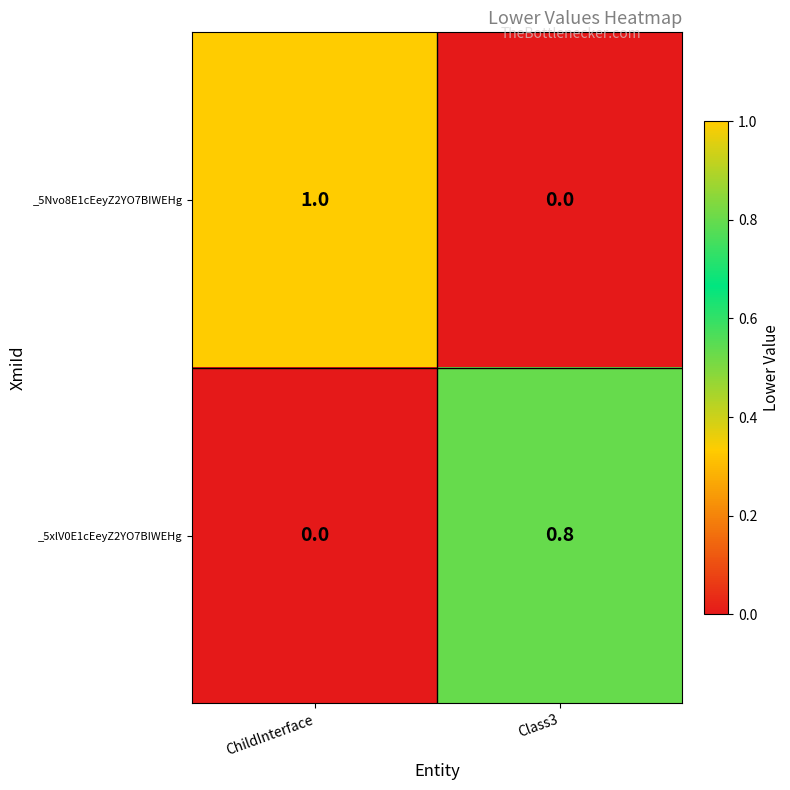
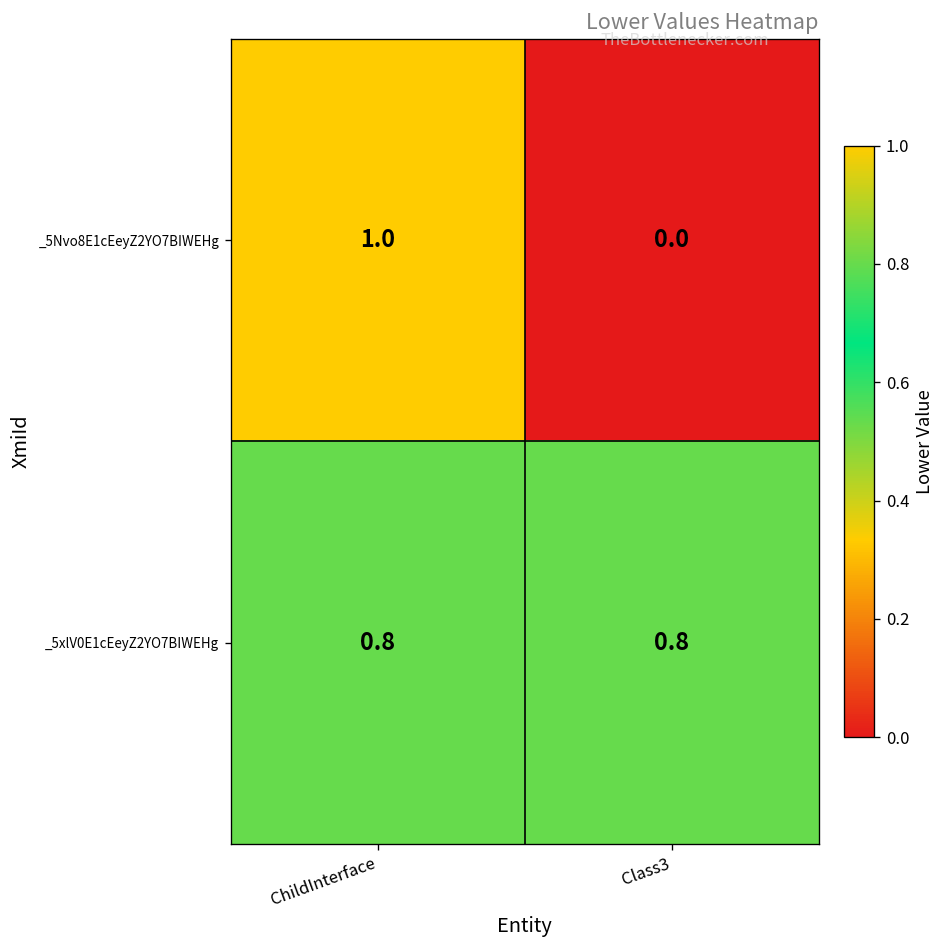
  {
    "_5Nvo8E1cEeyZ2YO7BIWEHg": {
      "ChildInterface": 1.0,
      "Class3": 0.0
    },
    "_5xlV0E1cEeyZ2YO7BIWEHg": {
-     "ChildInterface": 0.0,
+     "ChildInterface": 0.8,
      "Class3": 0.8
    }
  }
